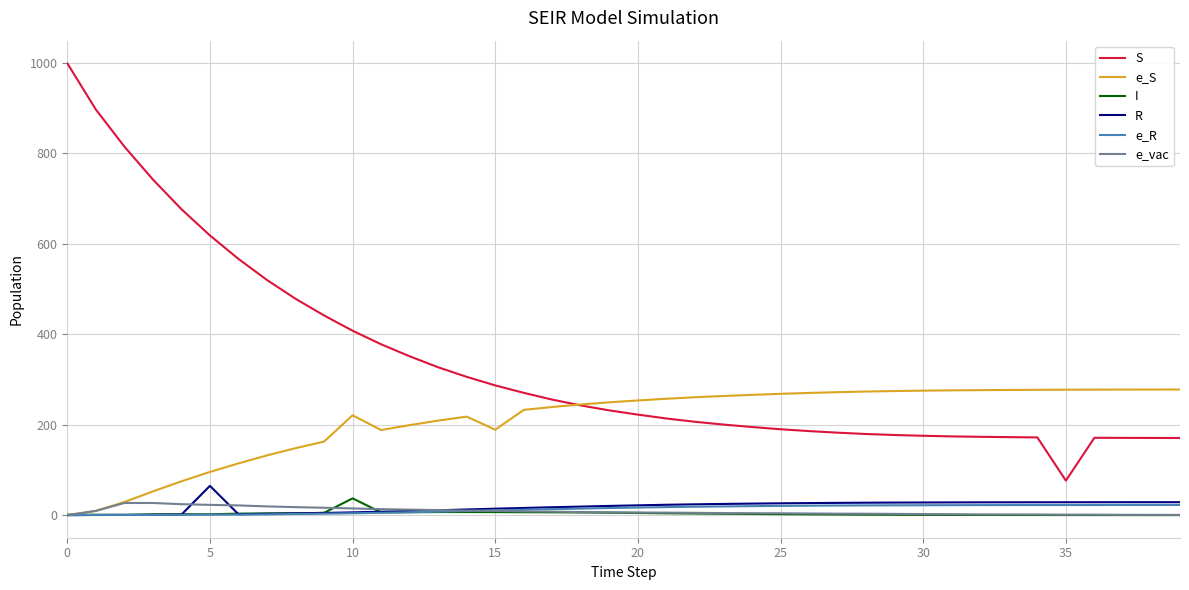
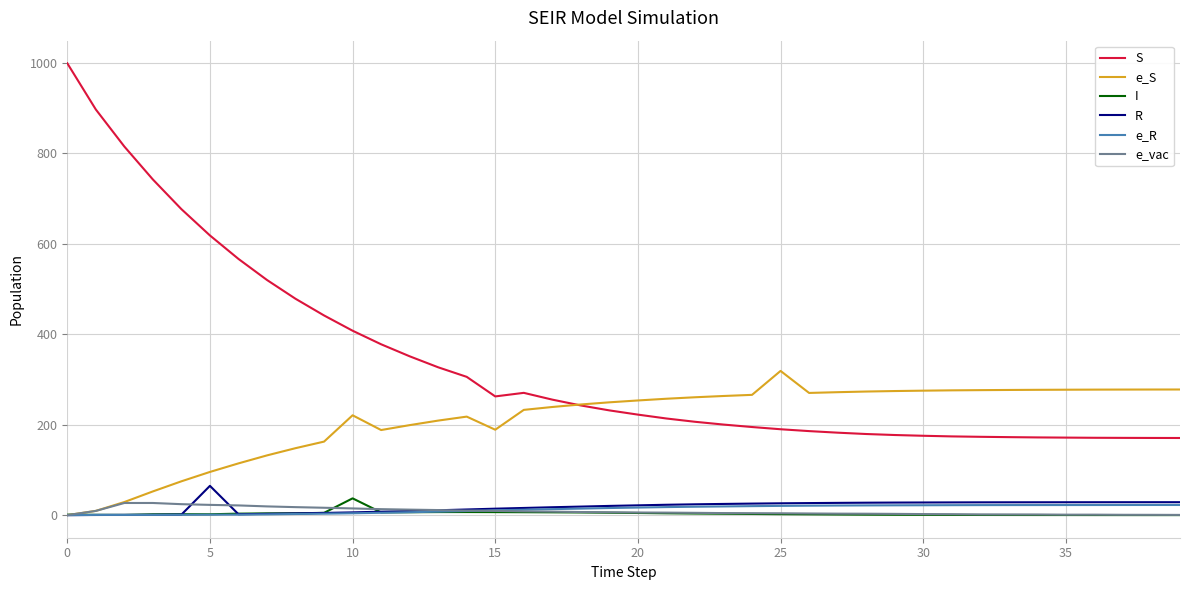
  {
    "S": {
      "0": 1000,
      "5": 620,
      "10": 410,
-     "15": 290,
+     "15": 260,
      "20": 220,
      "25": 190,
      "30": 180,
-     "35": 80
+     "35": 170
    },
    "e_S": {
      "5": 100,
      "10": 220,
      "15": 190,
      "20": 250,
-     "25": 270,
+     "25": 320,
      "30": 280,
      "35": 280
    },
    "I": {
      "10": 40
    },
    "R": {
      "5": 60,
      "25": 30,
      "30": 30,
      "35": 30
    }
  }
